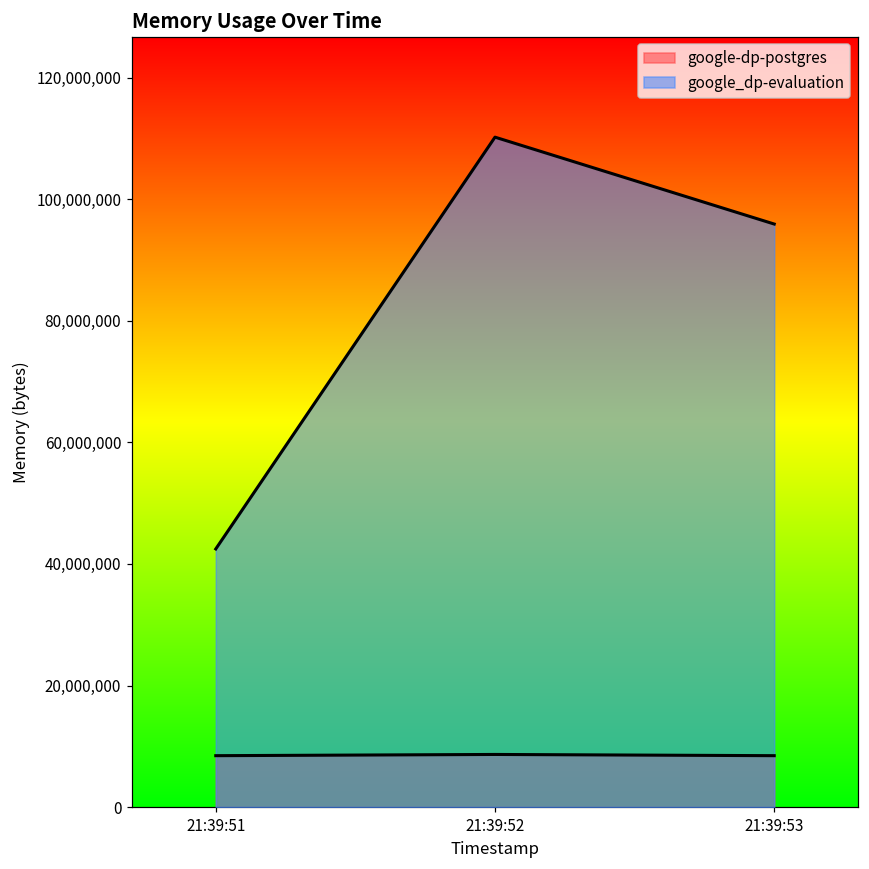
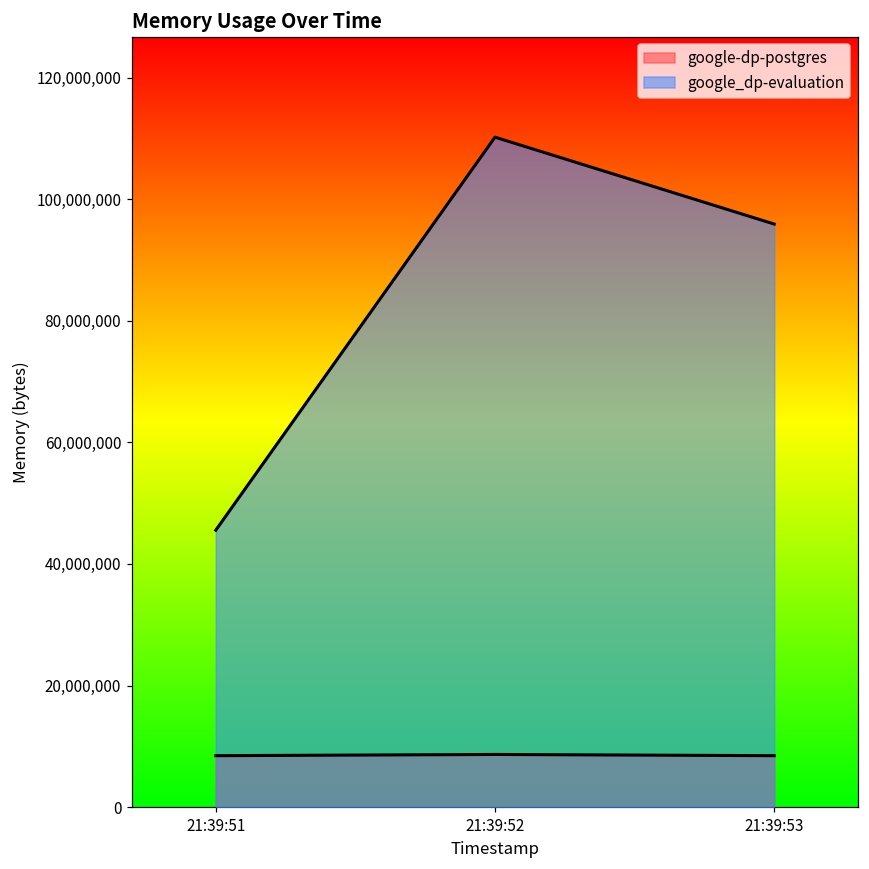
  {
    "google-dp-postgres": {
      "21:39:51": "8,000,000",
      "21:39:52": "9,000,000",
      "21:39:53": "8,000,000"
    },
    "google_dp-evaluation": {
-     "21:39:51": "42,000,000",
+     "21:39:51": "46,000,000",
      "21:39:52": "110,000,000",
      "21:39:53": "96,000,000"
    }
  }
